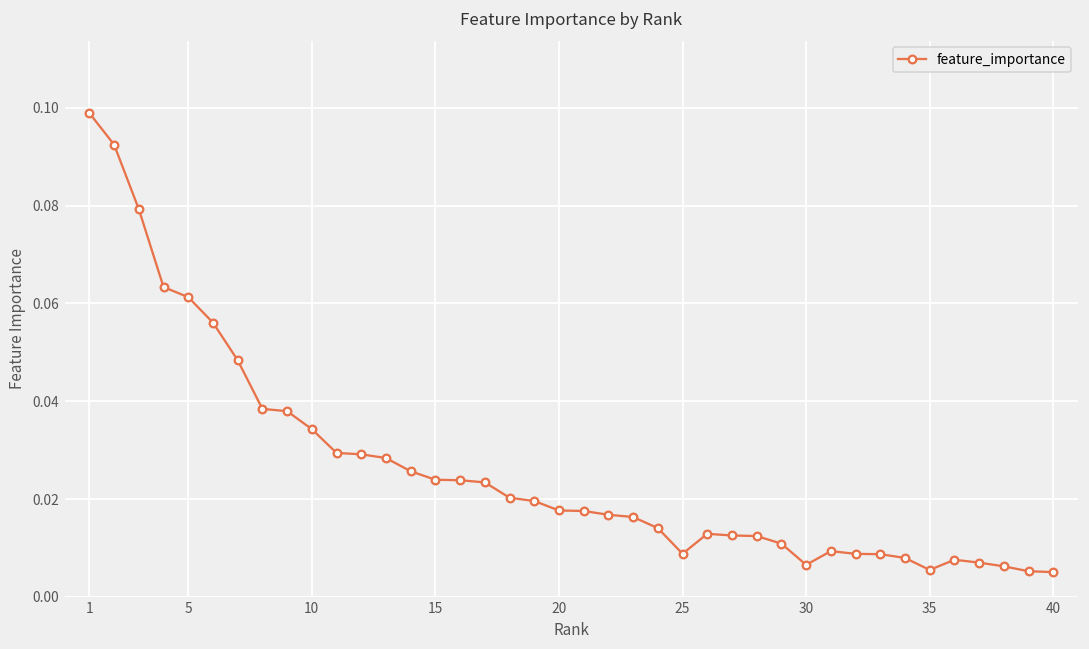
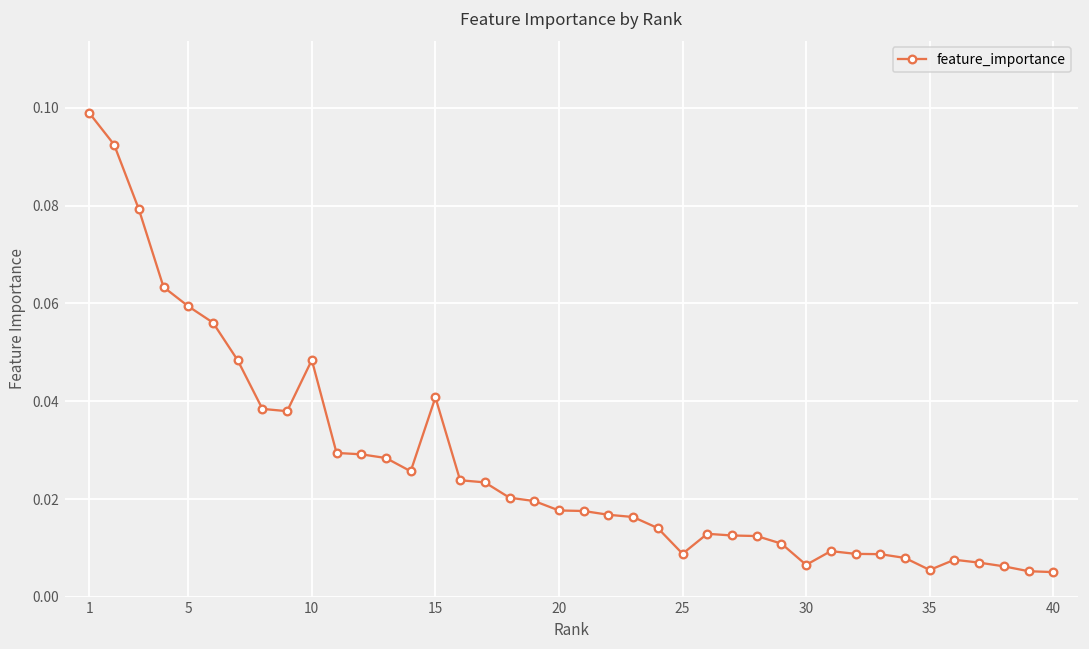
  {
    "1": 0.099,
-   "5": 0.061,
-   "10": 0.034,
-   "15": 0.024,
+   "5": 0.059,
+   "10": 0.048,
+   "15": 0.041,
    "20": 0.018,
    "25": 0.009,
    "30": 0.007,
    "35": 0.005,
    "40": 0.005
  }
